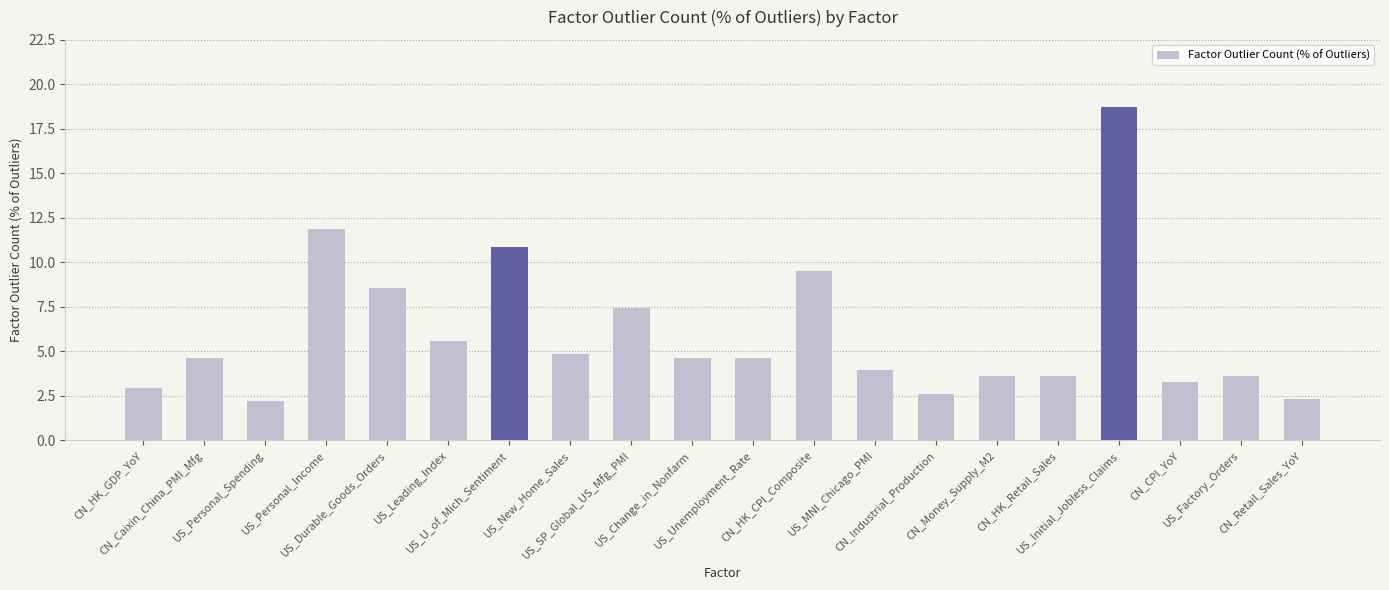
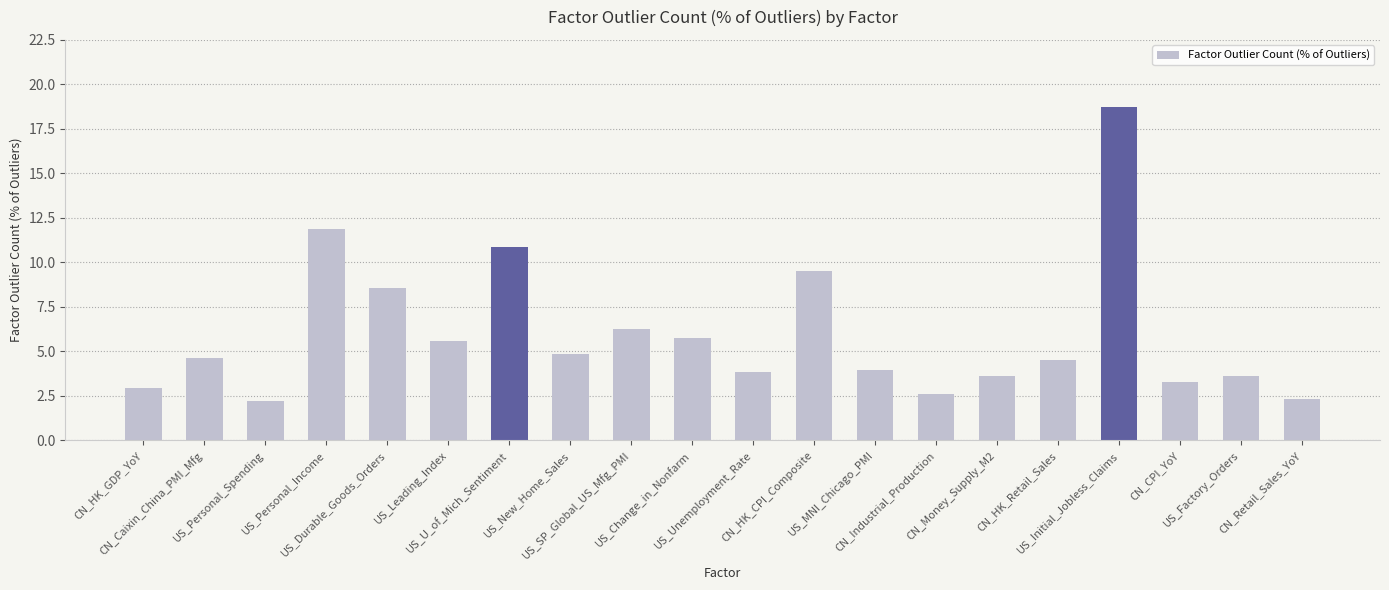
  {
    "CN_HK_GDP_YoY": 3.0,
    "CN_Caixin_China_PMI_Mfg": 4.6,
    "US_Personal_Spending": 2.2,
    "US_Personal_Income": 11.9,
    "US_Durable_Goods_Orders": 8.6,
    "US_Leading_Index": 5.6,
    "US_U_of_Mich_Sentiment": 10.9,
    "US_New_Home_Sales": 4.9,
-   "US_SP_Global_US_Mfg_PMI": 7.4,
-   "US_Change_in_Nonfarm": 4.6,
-   "US_Unemployment_Rate": 4.6,
+   "US_SP_Global_US_Mfg_PMI": 6.3,
+   "US_Change_in_Nonfarm": 5.8,
+   "US_Unemployment_Rate": 3.8,
    "CN_HK_CPI_Composite": 9.5,
    "US_MNI_Chicago_PMI": 4.0,
    "CN_Industrial_Production": 2.6,
    "CN_Money_Supply_M2": 3.6,
-   "CN_HK_Retail_Sales": 3.6,
+   "CN_HK_Retail_Sales": 4.5,
    "US_Initial_Jobless_Claims": 18.8,
    "CN_CPI_YoY": 3.3,
    "US_Factory_Orders": 3.6,
    "CN_Retail_Sales_YoY": 2.3
  }
